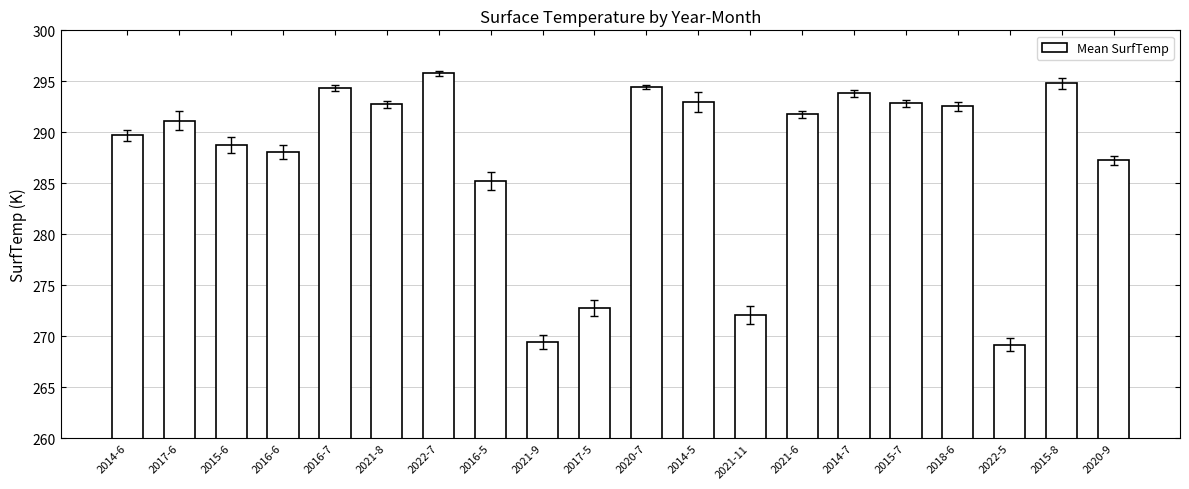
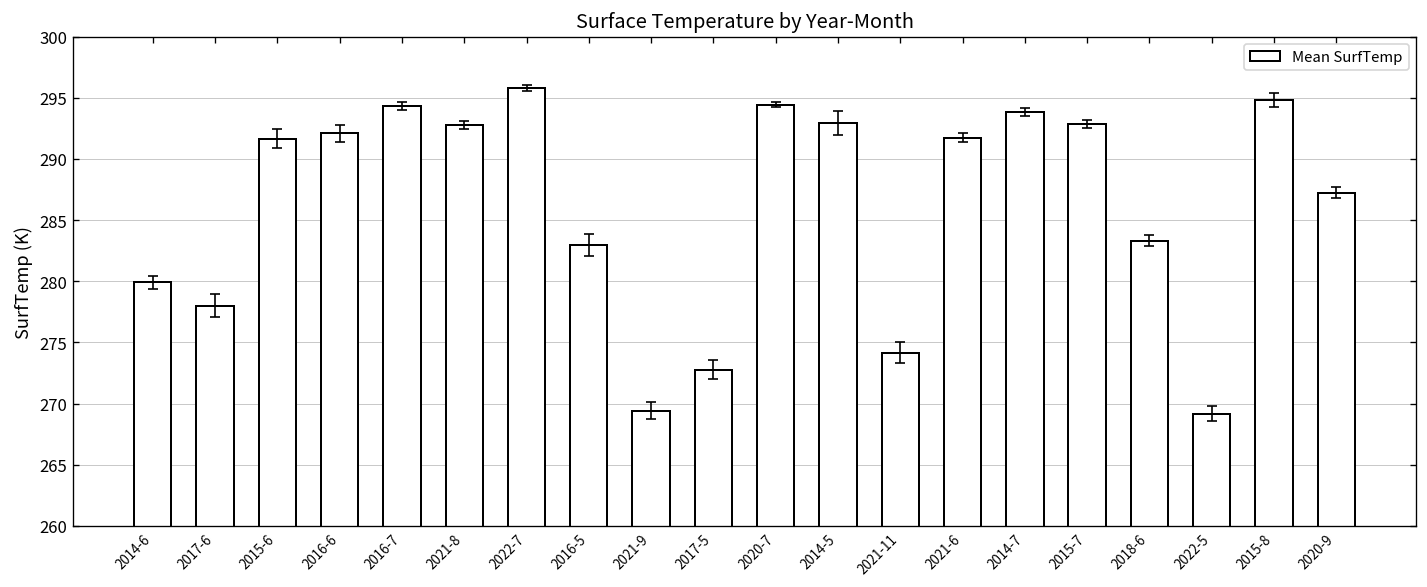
  {
    "Mean SurfTemp": {
-     "2014-6": 289.7,
-     "2017-6": 291.2,
-     "2015-6": 288.8,
-     "2016-6": 288.0,
+     "2014-6": 279.9,
+     "2017-6": 278.0,
+     "2015-6": 291.6,
+     "2016-6": 292.1,
      "2016-7": 294.3,
      "2021-8": 292.8,
      "2022-7": 295.8,
-     "2016-5": 285.2,
+     "2016-5": 282.9,
      "2021-9": 269.4,
      "2017-5": 272.8,
      "2020-7": 294.4,
      "2014-5": 293.0,
-     "2021-11": 272.1,
+     "2021-11": 274.2,
      "2021-6": 291.7,
      "2014-7": 293.8,
      "2015-7": 292.9,
-     "2018-6": 292.5,
+     "2018-6": 283.3,
      "2022-5": 269.2,
      "2015-8": 294.8,
      "2020-9": 287.2
    }
  }
